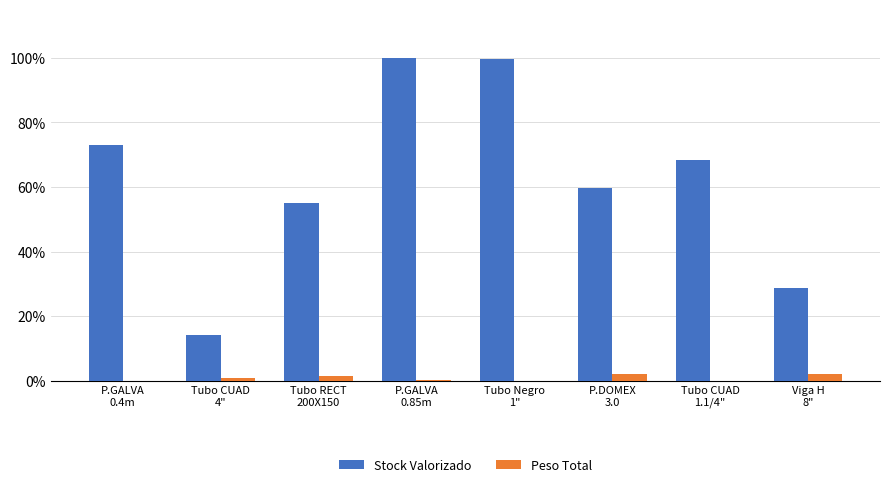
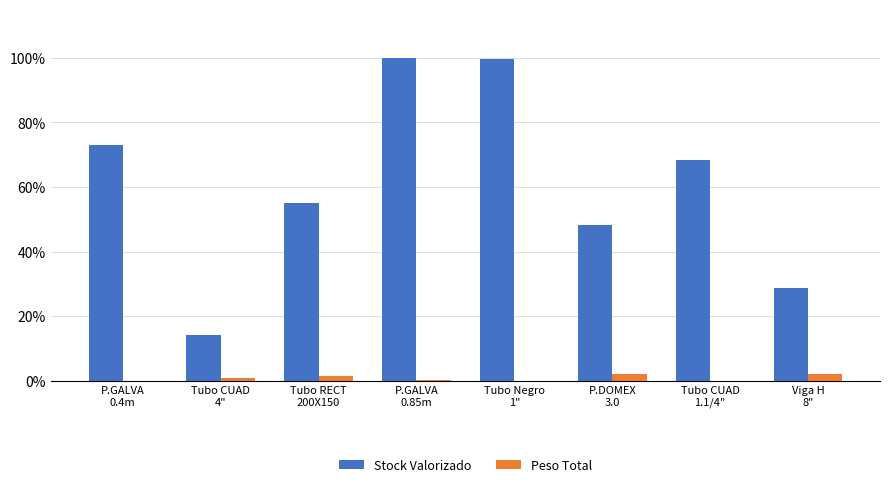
  {
    "Stock Valorizado": {
      "P.GALVA 0.4m": "73%",
      "Tubo CUAD 4\"": "14%",
      "Tubo RECT 200X150": "55%",
      "P.GALVA 0.85m": "100%",
      "Tubo Negro 1\"": "100%",
-     "P.DOMEX 3.0": "60%",
+     "P.DOMEX 3.0": "48%",
      "Tubo CUAD 1.1/4\"": "68%",
      "Viga H 8\"": "29%"
    },
    "Peso Total": {
      "Tubo CUAD 4\"": "1%",
      "Tubo RECT 200X150": "1%",
      "P.DOMEX 3.0": "2%",
      "Viga H 8\"": "2%"
    }
  }
